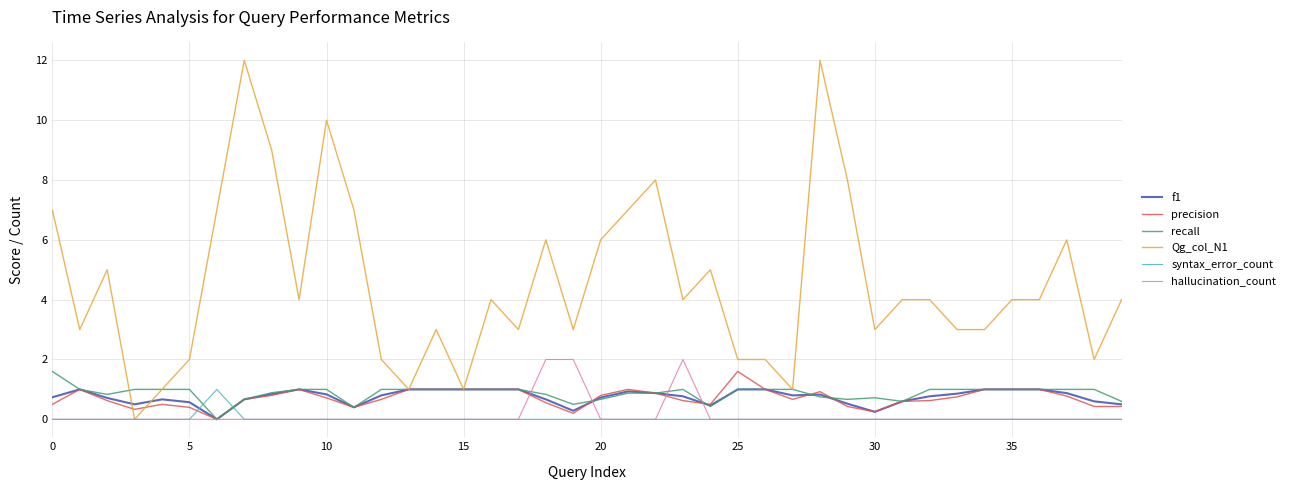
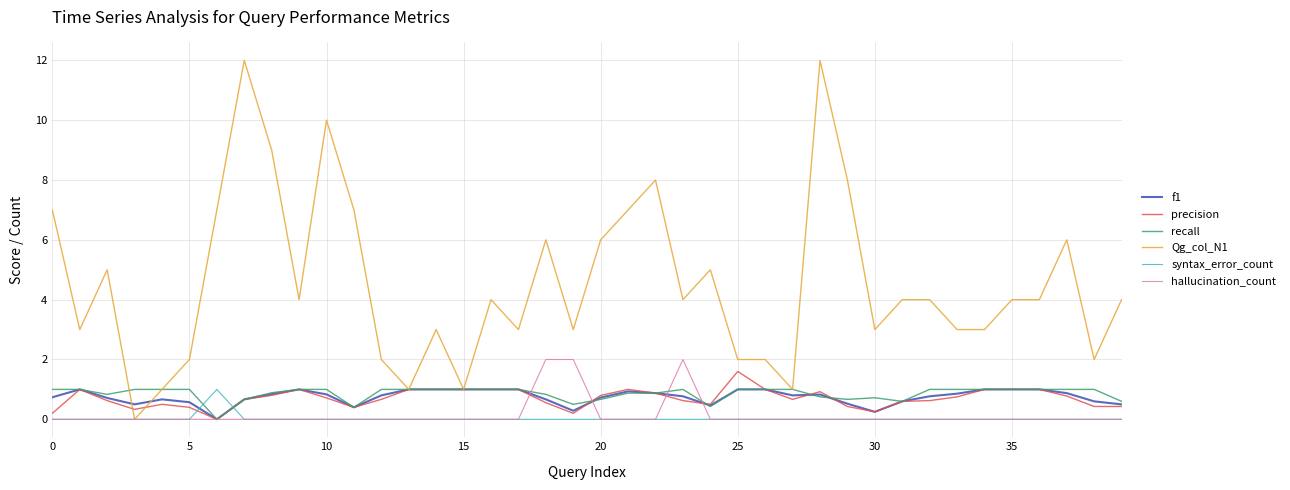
  {
    "f1": {
      "0": 0.7,
      "5": 0.6,
      "10": 0.8
    },
    "precision": {
-     "0": 0.5,
+     "0": 0.2,
      "5": 0.4,
      "10": 0.7,
      "25": 1.6
    },
    "recall": {
-     "0": 1.6,
+     "0": 1.0,
      "5": 1.0,
      "10": 1.0,
      "30": 0.7
    },
    "Qg_col_N1": {
      "0": 7.0,
      "5": 2.0,
      "10": 10.0,
      "20": 6.0,
      "25": 2.0,
      "30": 3.0,
      "35": 4.0
    }
  }
